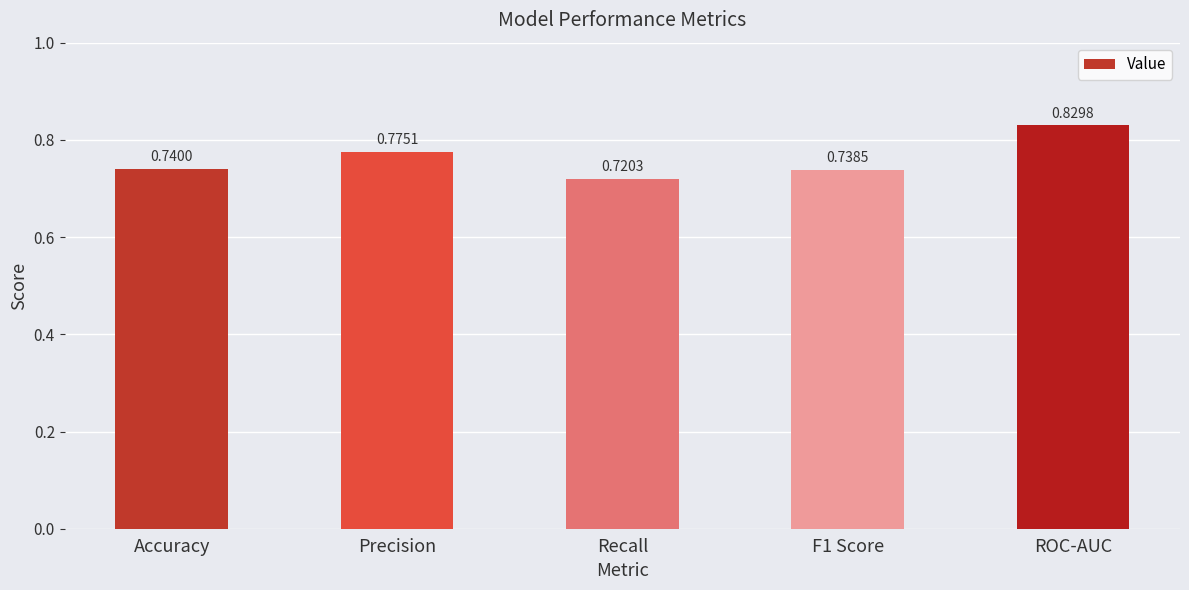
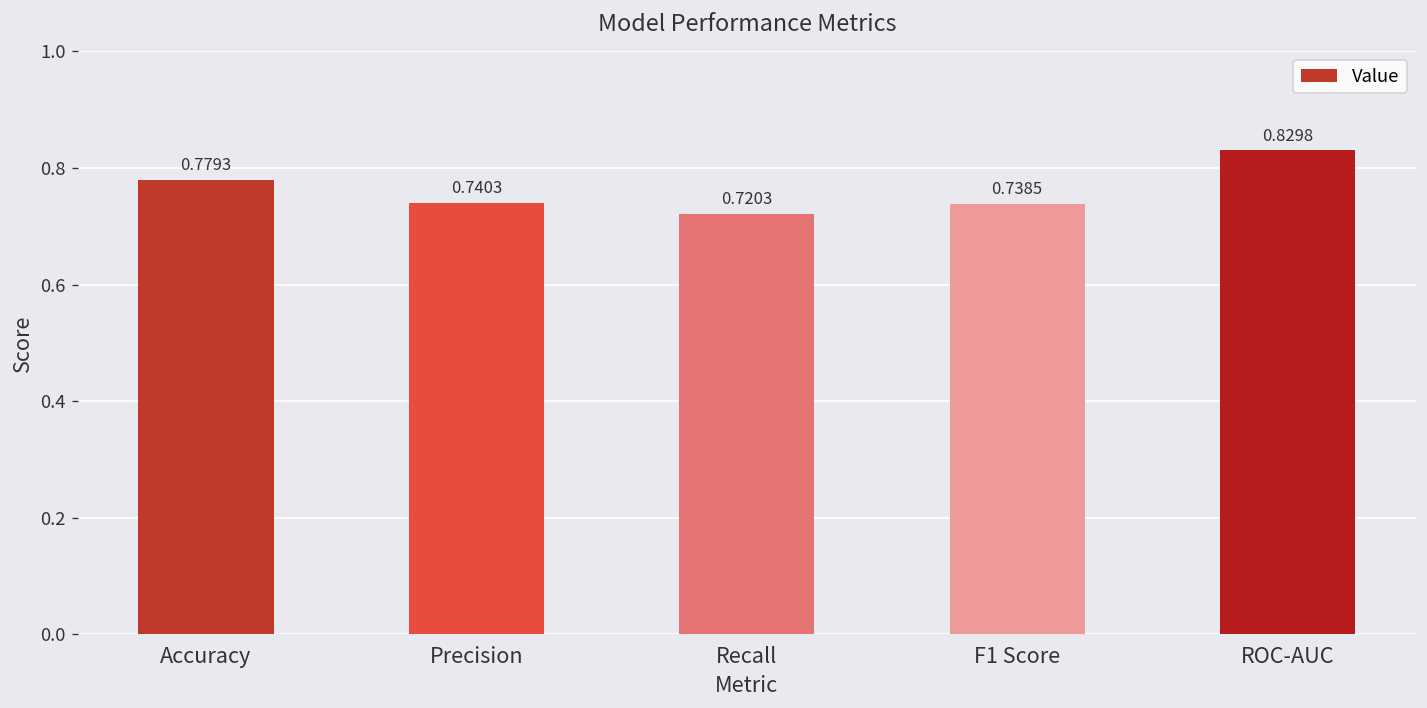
  {
-   "Accuracy": 0.7400,
-   "Precision": 0.7751,
+   "Accuracy": 0.7793,
+   "Precision": 0.7403,
    "Recall": 0.7203,
    "F1 Score": 0.7385,
    "ROC-AUC": 0.8298
  }
